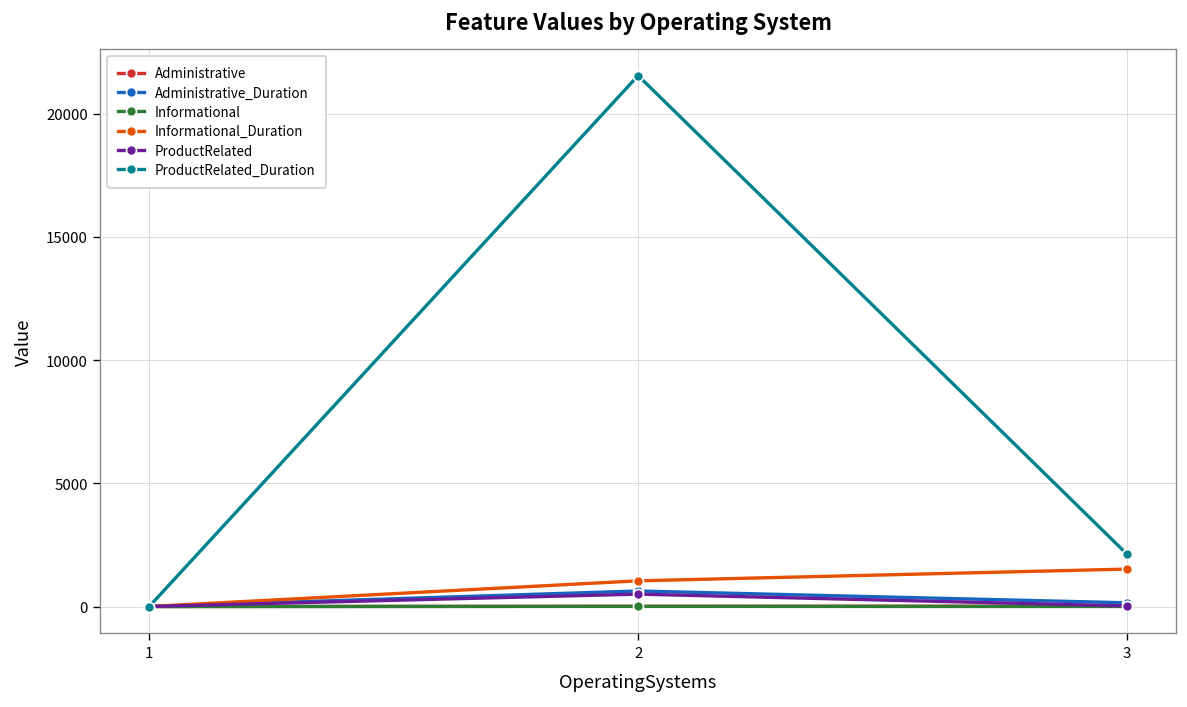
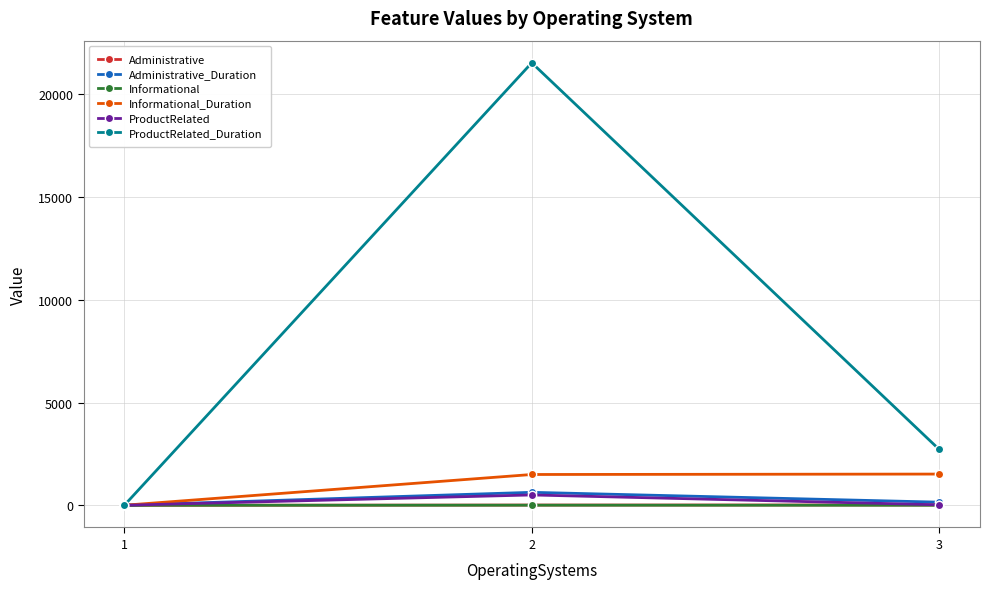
  {
    "Informational": {
      "2": 0
    },
    "Administrative_Duration": {
      "2": 600,
      "3": 200
    },
    "Informational_Duration": {
-     "2": 1000,
+     "2": 1500,
      "3": 1500
    },
    "ProductRelated": {
      "2": 500
    },
    "ProductRelated_Duration": {
      "2": 21500,
-     "3": 2100
+     "3": 2700
    }
  }
